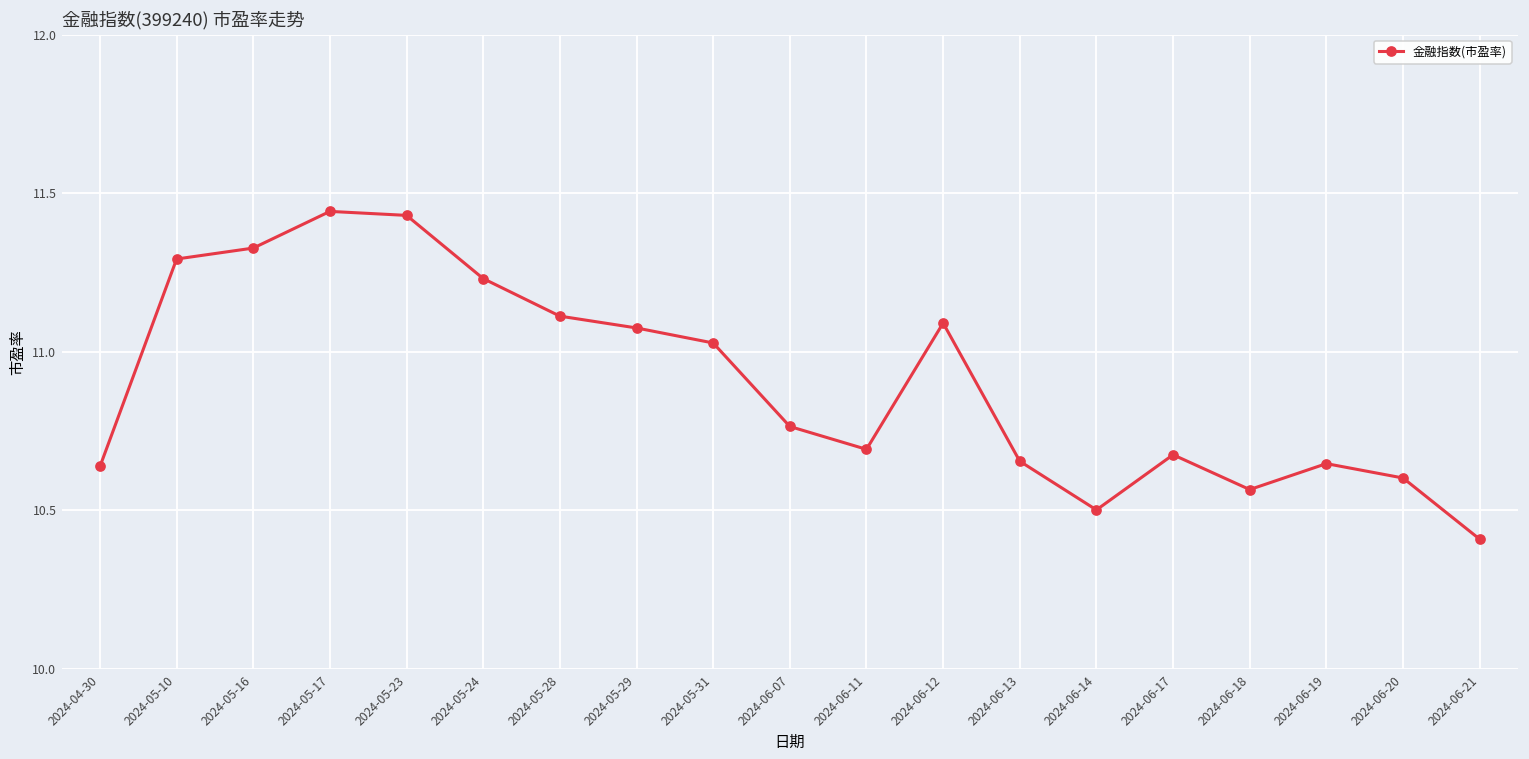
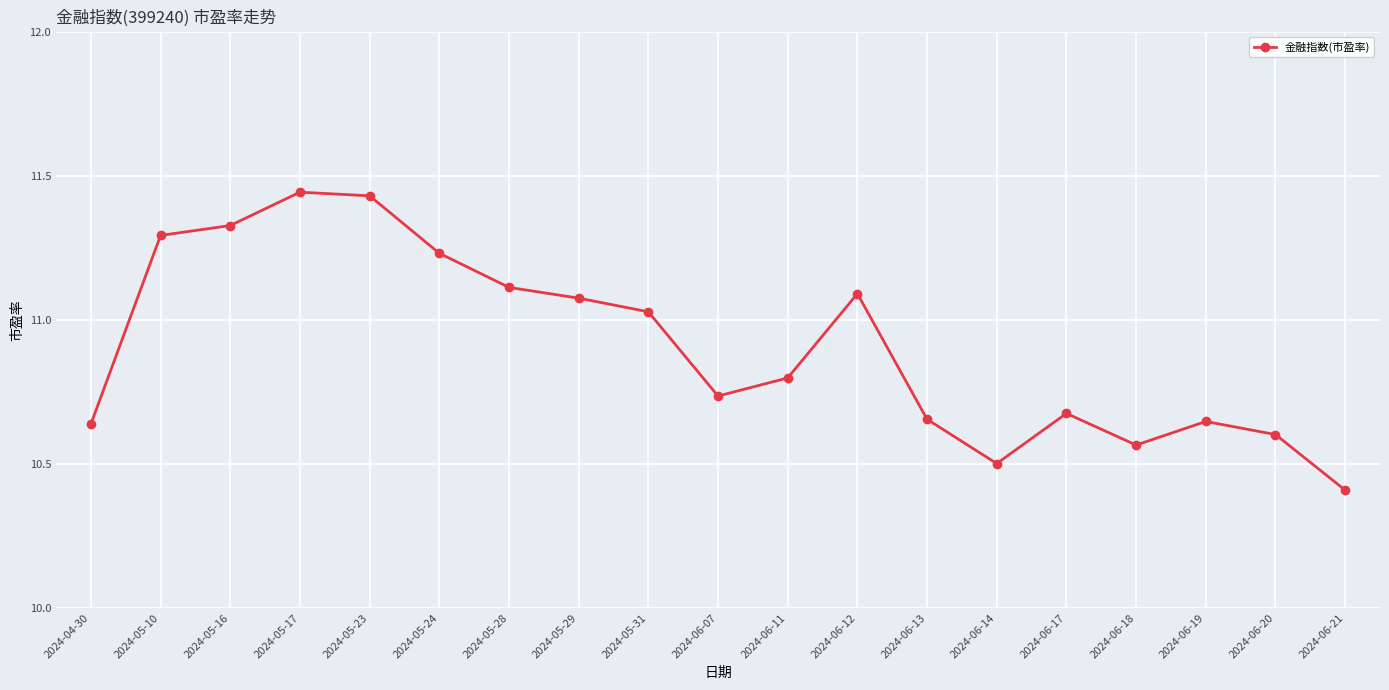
  {
    "2024-04-30": 10.64,
    "2024-05-10": 11.29,
    "2024-05-16": 11.33,
    "2024-05-17": 11.44,
    "2024-05-23": 11.43,
    "2024-05-24": 11.23,
    "2024-05-28": 11.11,
    "2024-05-29": 11.08,
    "2024-05-31": 11.03,
-   "2024-06-07": 10.76,
-   "2024-06-11": 10.69,
+   "2024-06-07": 10.74,
+   "2024-06-11": 10.80,
    "2024-06-12": 11.09,
    "2024-06-13": 10.65,
    "2024-06-14": 10.50,
    "2024-06-17": 10.68,
    "2024-06-18": 10.57,
    "2024-06-19": 10.65,
    "2024-06-20": 10.60,
    "2024-06-21": 10.41
  }
